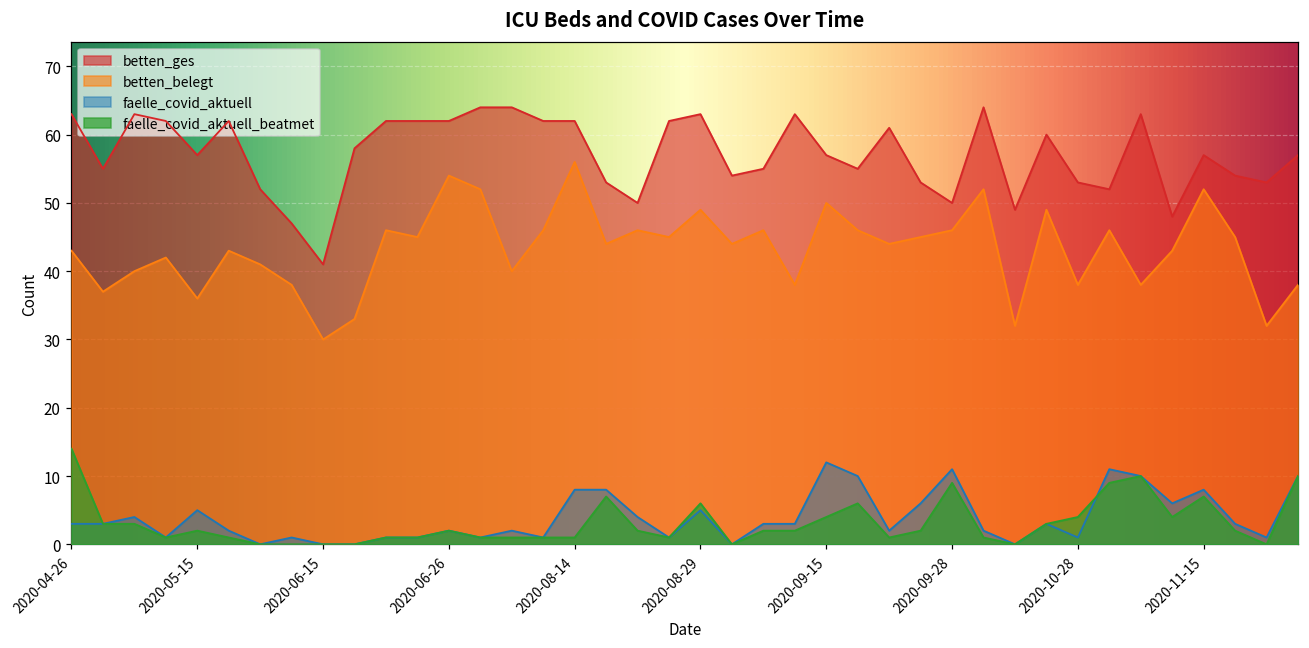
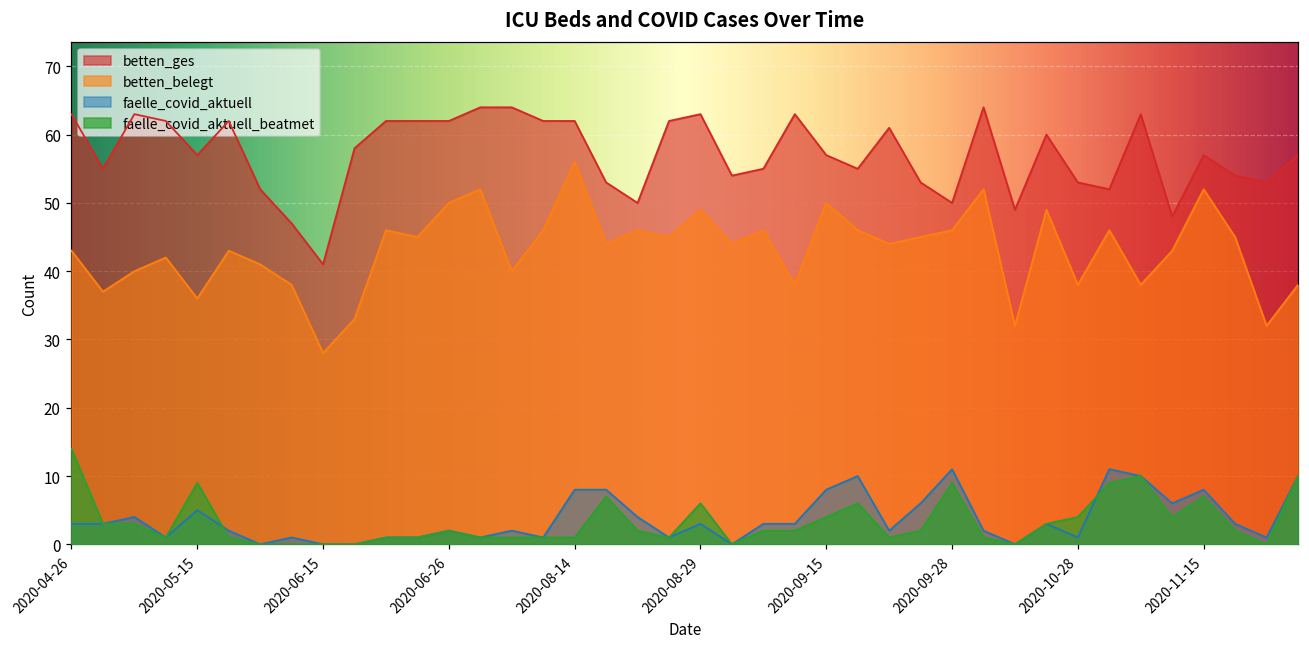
  {
    "betten_ges": {
      "2020-04-26": 63,
      "2020-05-15": 57,
      "2020-06-15": 41,
      "2020-06-26": 62,
      "2020-08-14": 62,
      "2020-08-29": 63,
      "2020-09-15": 57,
      "2020-09-28": 50,
      "2020-10-28": 53,
      "2020-11-15": 57
    },
    "betten_belegt": {
      "2020-04-26": 43,
      "2020-05-15": 36,
-     "2020-06-15": 30,
-     "2020-06-26": 54,
+     "2020-06-15": 28,
+     "2020-06-26": 50,
      "2020-08-14": 56,
      "2020-08-29": 49,
      "2020-09-15": 50,
      "2020-09-28": 46,
      "2020-10-28": 38,
      "2020-11-15": 52
    },
    "faelle_covid_aktuell": {
      "2020-04-26": 3,
      "2020-05-15": 5,
      "2020-08-14": 8,
-     "2020-08-29": 5,
-     "2020-09-15": 12,
+     "2020-08-29": 3,
+     "2020-09-15": 8,
      "2020-09-28": 11,
      "2020-10-28": 1,
      "2020-11-15": 8
    },
    "faelle_covid_aktuell_beatmet": {
      "2020-04-26": 14,
-     "2020-05-15": 2,
+     "2020-05-15": 9,
      "2020-08-14": 1,
      "2020-08-29": 6,
      "2020-09-15": 4,
      "2020-09-28": 9,
      "2020-10-28": 4,
      "2020-11-15": 7
    }
  }
